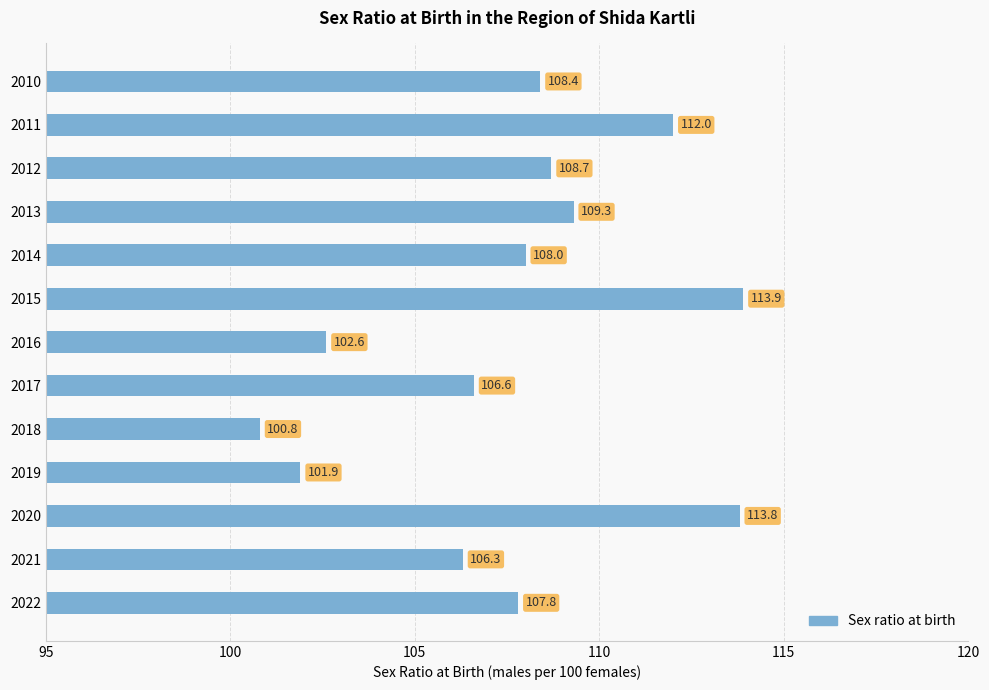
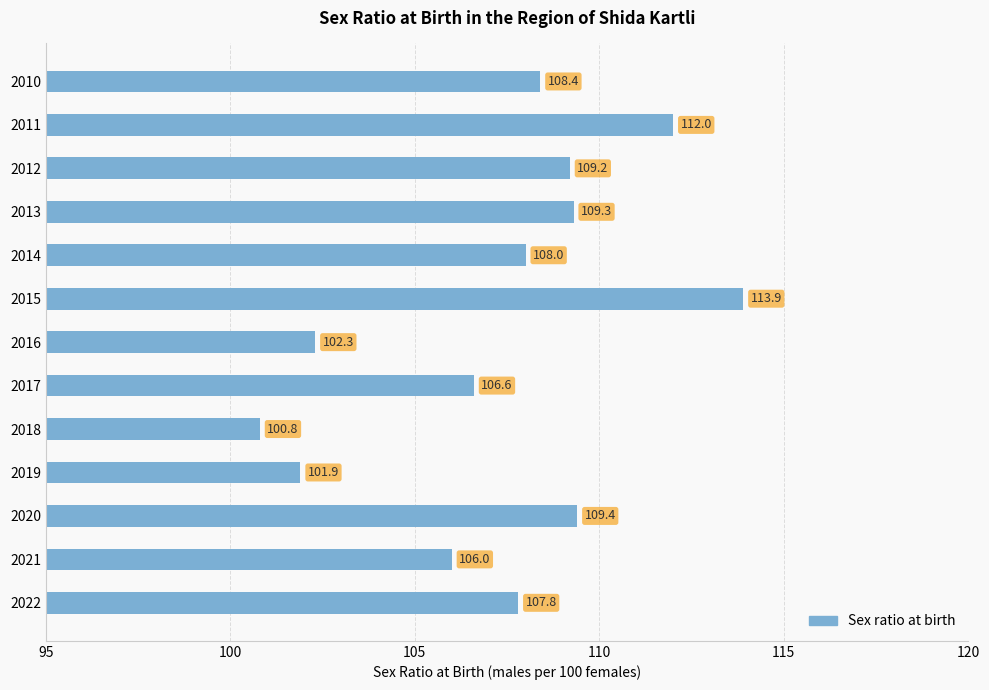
  {
-   "2012": 108.7,
-   "2016": 102.6,
-   "2020": 113.8,
-   "2021": 106.3
+   "2012": 109.2,
+   "2016": 102.3,
+   "2020": 109.4,
+   "2021": 106.0
  }
